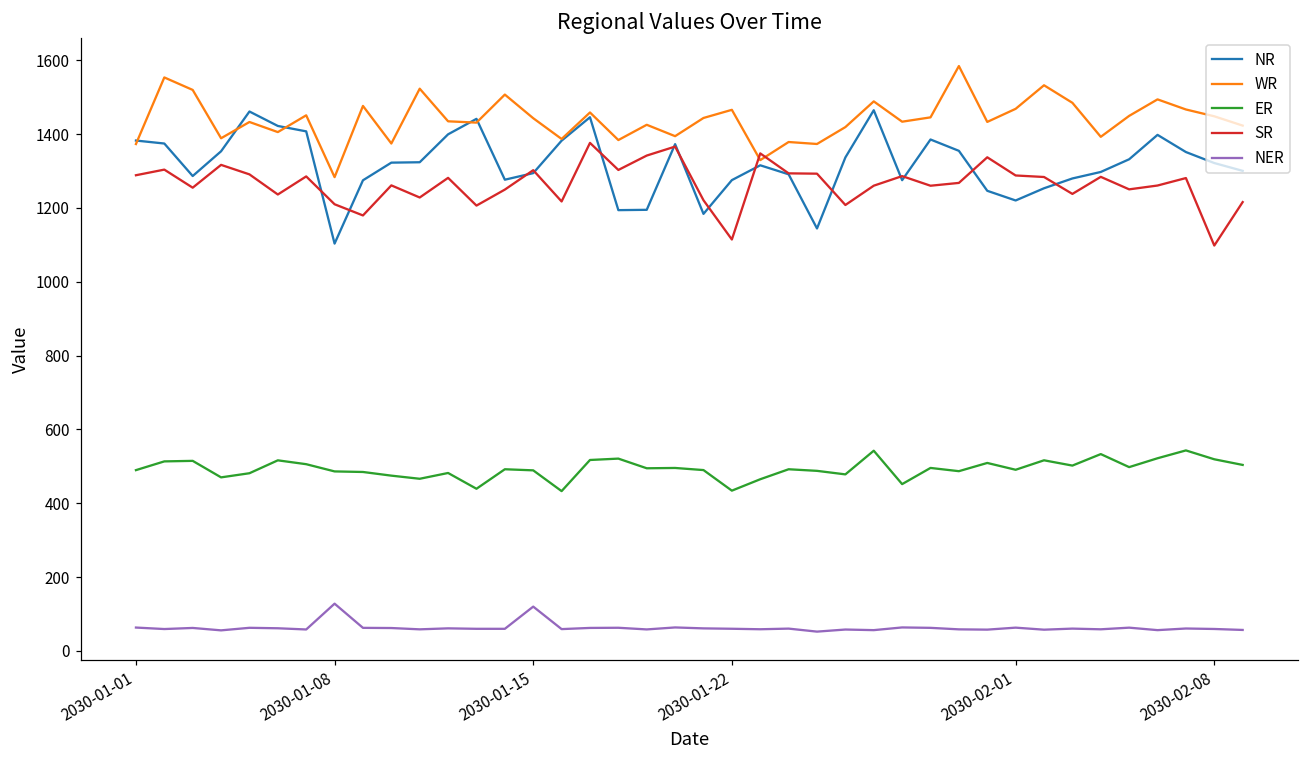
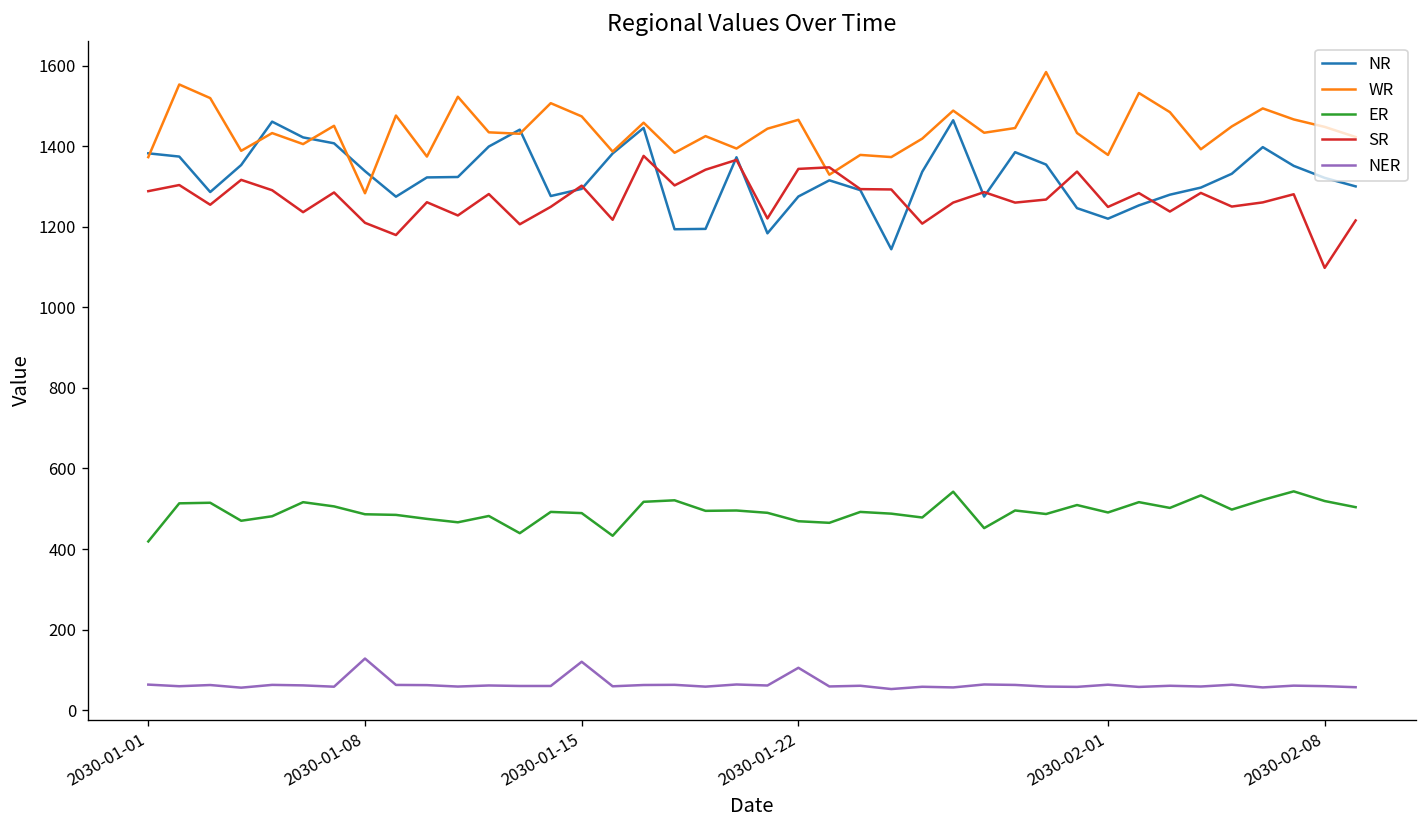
  {
    "NR": {
      "2030-01-01": 1380,
-     "2030-01-08": 1100,
+     "2030-01-08": 1340,
      "2030-01-15": 1290,
      "2030-01-22": 1280,
      "2030-02-01": 1220
    },
    "WR": {
      "2030-01-01": 1370,
      "2030-01-08": 1280,
-     "2030-01-15": 1440,
+     "2030-01-15": 1470,
      "2030-01-22": 1470,
-     "2030-02-01": 1470
+     "2030-02-01": 1380
    },
    "ER": {
-     "2030-01-01": 490,
+     "2030-01-01": 420,
      "2030-01-08": 490,
      "2030-01-15": 490,
-     "2030-01-22": 430,
+     "2030-01-22": 470,
      "2030-02-01": 490,
      "2030-02-08": 520
    },
    "SR": {
      "2030-01-01": 1290,
      "2030-01-08": 1210,
      "2030-01-15": 1300,
-     "2030-01-22": 1110,
-     "2030-02-01": 1290,
+     "2030-01-22": 1340,
+     "2030-02-01": 1250,
      "2030-02-08": 1100
    },
    "NER": {
      "2030-01-01": 60,
      "2030-01-08": 130,
      "2030-01-15": 120,
-     "2030-01-22": 60,
+     "2030-01-22": 110,
      "2030-02-01": 60,
      "2030-02-08": 60
    }
  }
